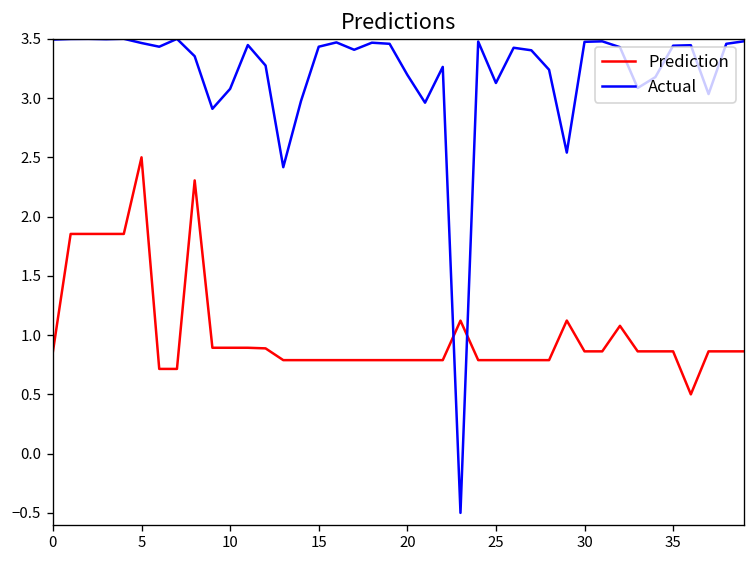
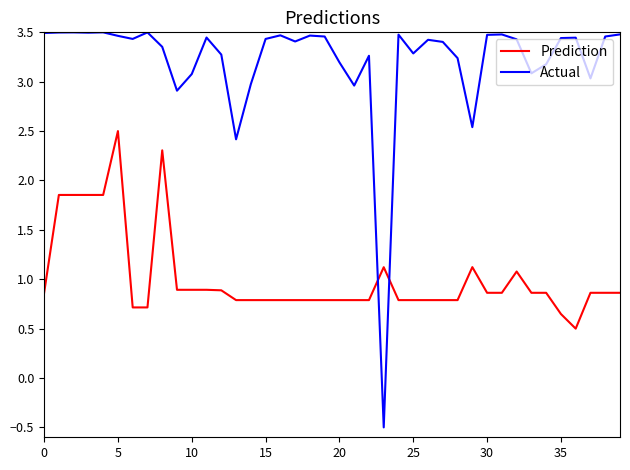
  {
    "Prediction": {
      "0": 0.9,
      "5": 2.5,
      "10": 0.9,
      "15": 0.8,
      "20": 0.8,
      "25": 0.8,
      "30": 0.9,
-     "35": 0.9
+     "35": 0.6
    },
    "Actual": {
      "0": 3.5,
      "5": 3.5,
      "10": 3.1,
      "15": 3.4,
      "20": 3.2,
-     "25": 3.1,
+     "25": 3.3,
      "30": 3.5,
      "35": 3.4
    }
  }
